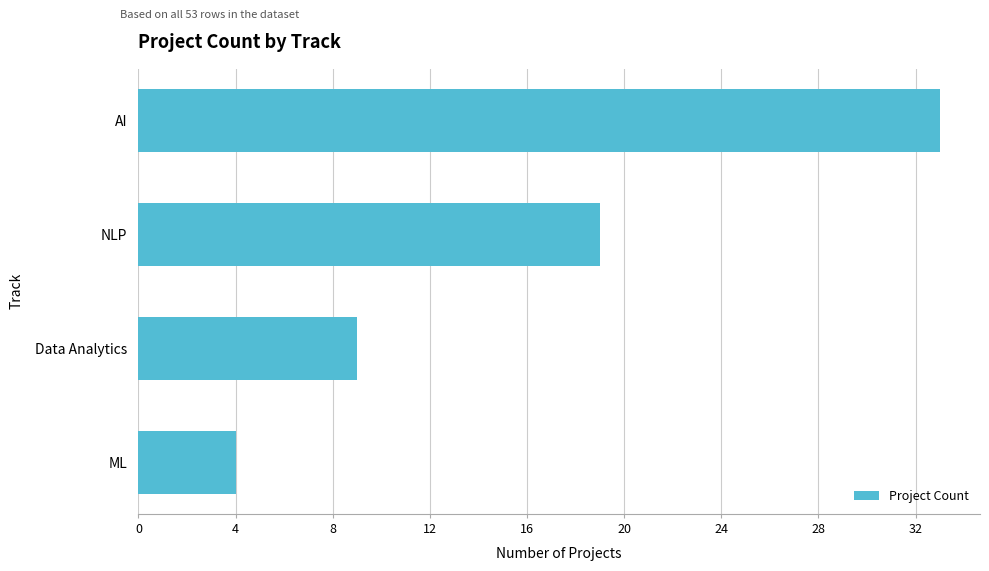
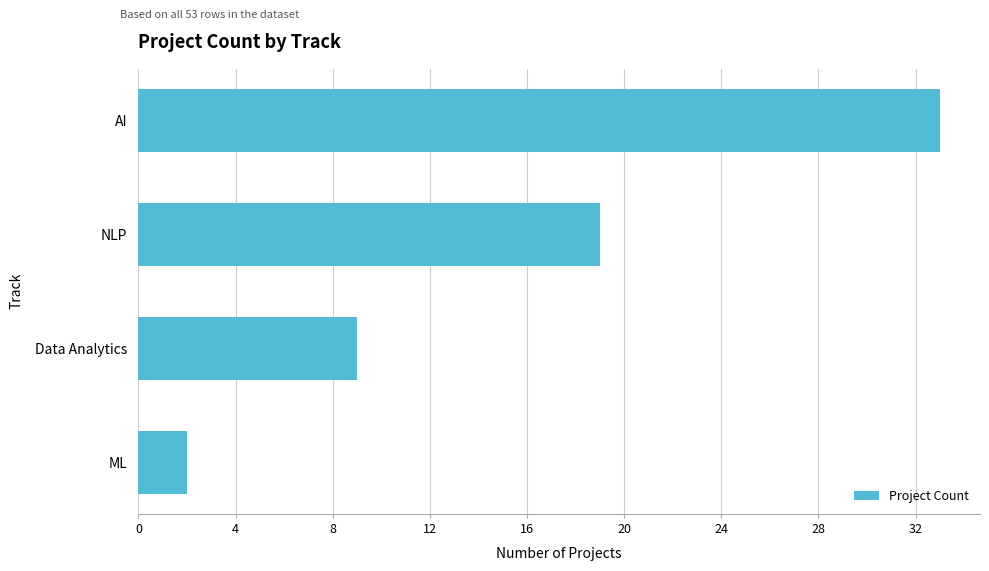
  {
    "AI": 33,
    "NLP": 19,
    "Data Analytics": 9,
-   "ML": 4
+   "ML": 2
  }
